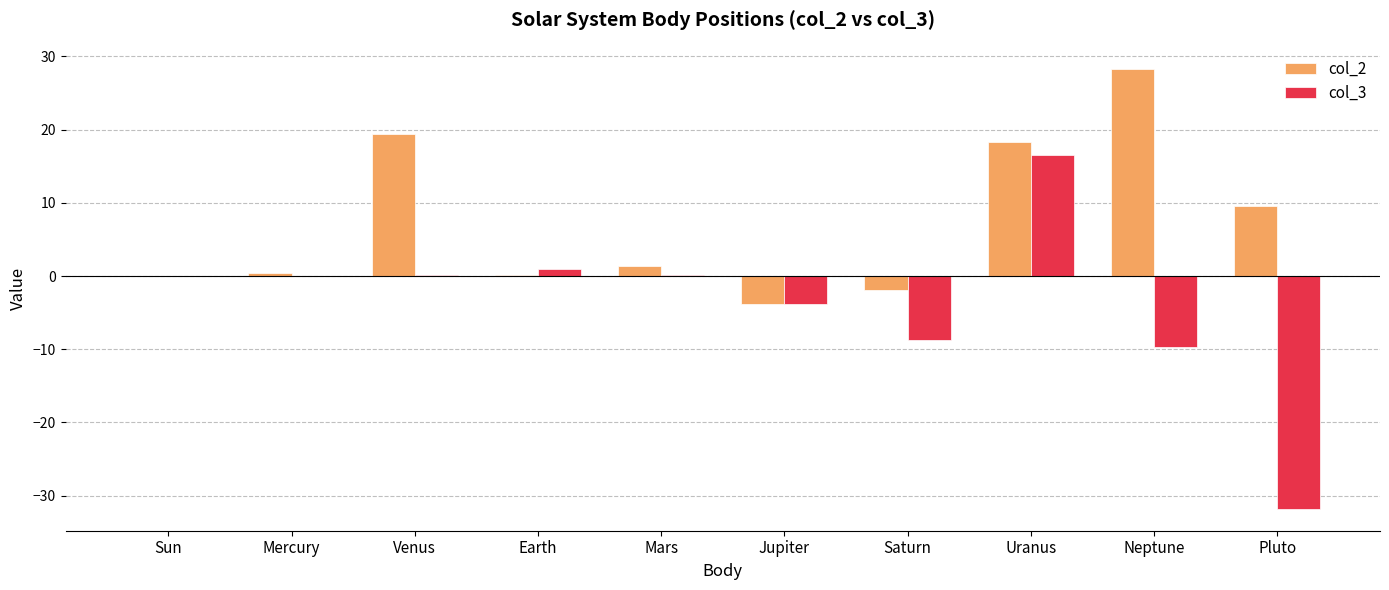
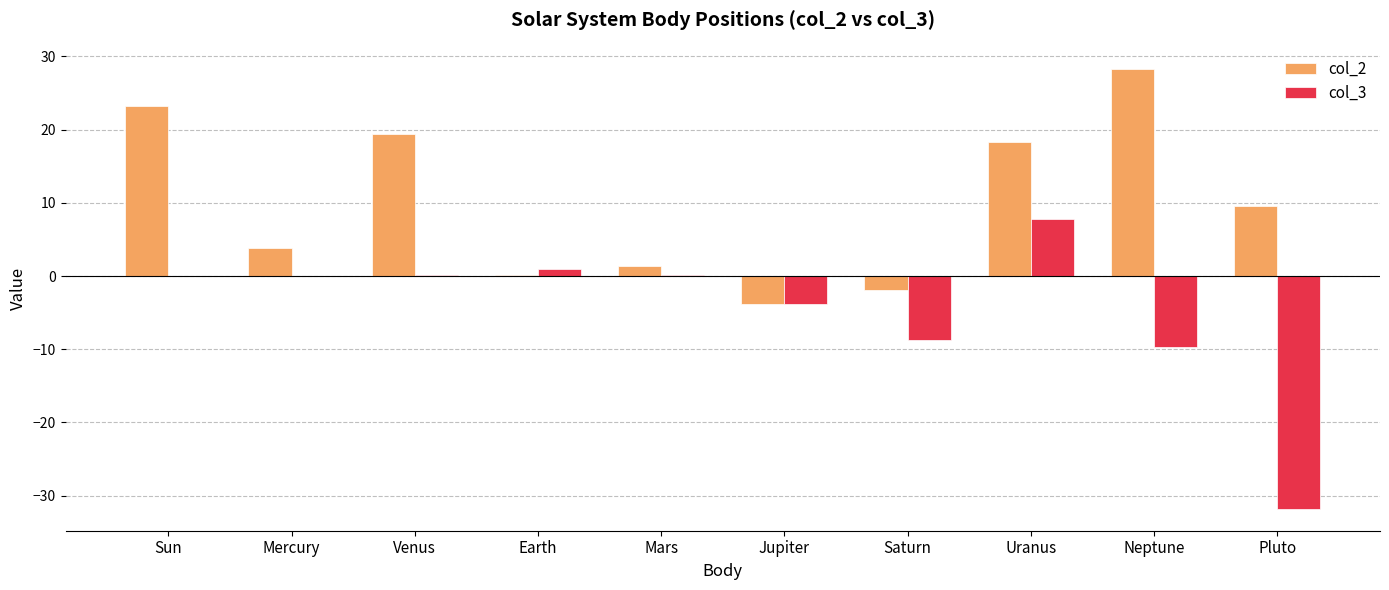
  {
    "col_2": {
-     "Sun": 0,
-     "Mercury": 0,
+     "Sun": 23,
+     "Mercury": 4,
      "Venus": 19,
      "Mars": 1,
      "Jupiter": -4,
      "Saturn": -2,
      "Uranus": 18,
      "Neptune": 28,
      "Pluto": 10
    },
    "col_3": {
      "Earth": 1,
      "Jupiter": -4,
      "Saturn": -9,
-     "Uranus": 17,
+     "Uranus": 8,
      "Neptune": -10,
      "Pluto": -32
    }
  }
